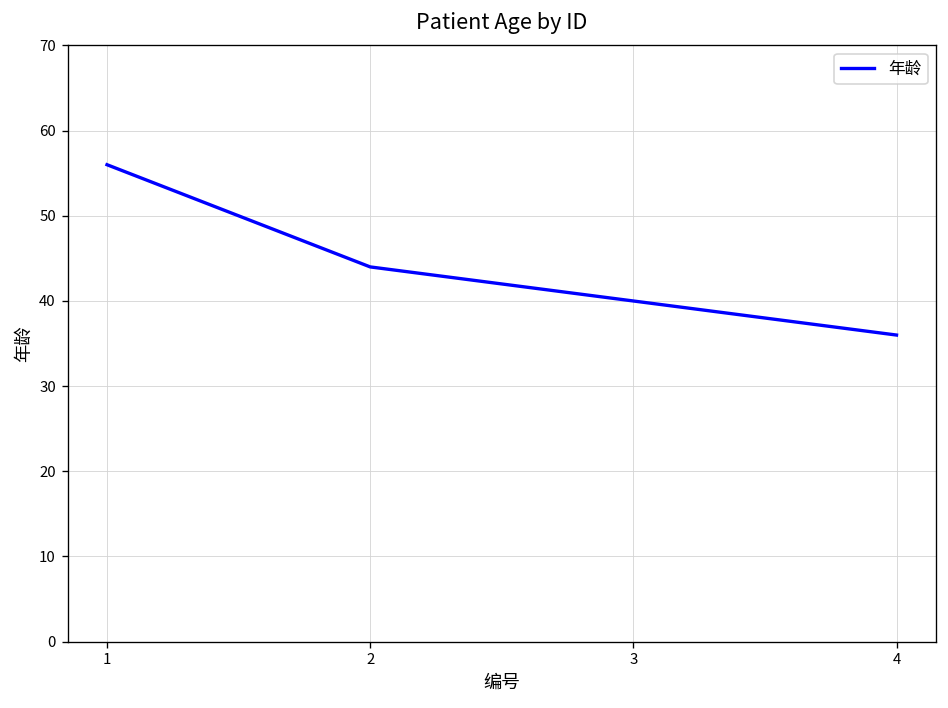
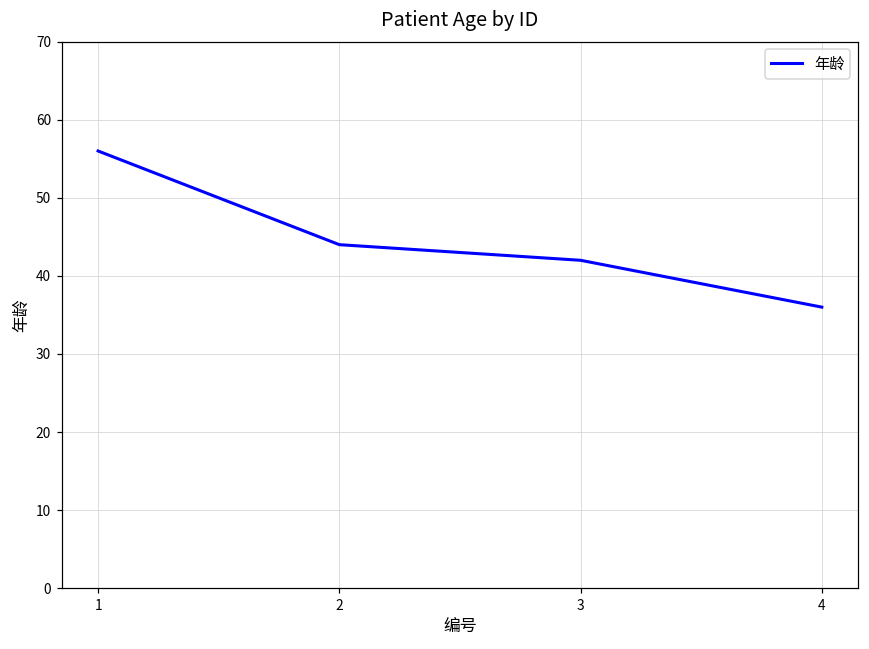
  {
    "1": 56,
    "2": 44,
-   "3": 40,
+   "3": 42,
    "4": 36
  }
